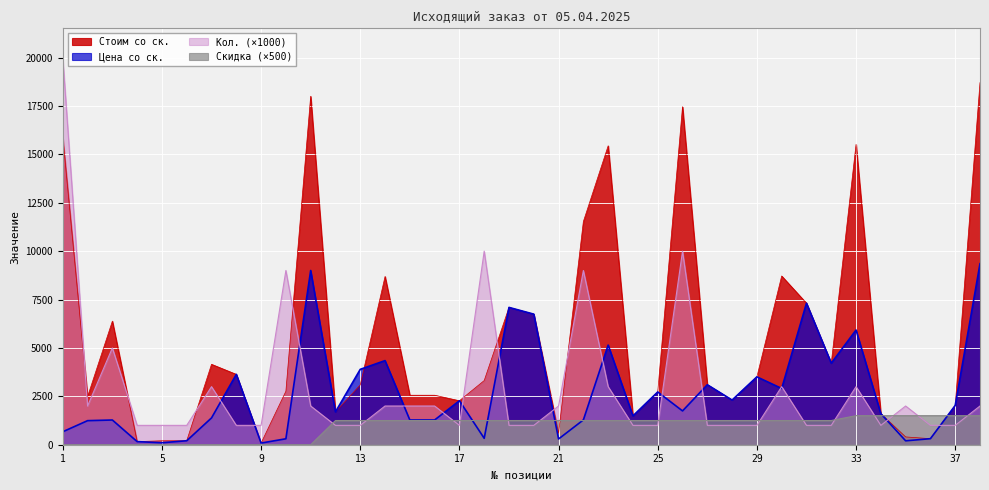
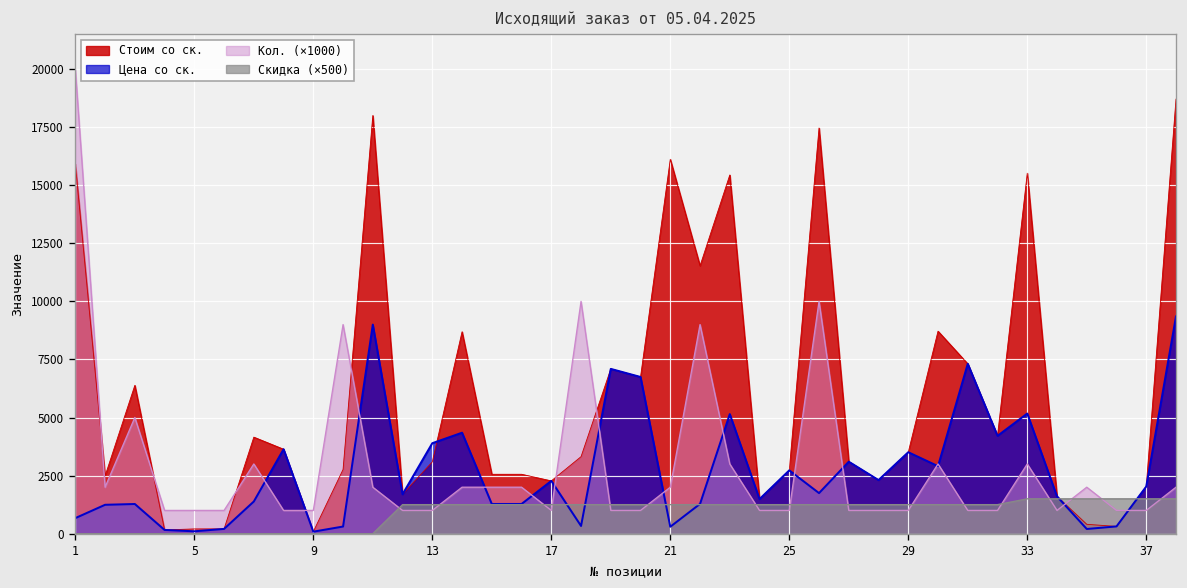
  {
    "Стоим со ск.": {
      "1": 15900,
      "13": 3100,
-     "21": 600,
+     "21": 16100,
      "33": 15500
    },
    "Цена со ск.": {
      "1": 700,
      "13": 3900,
      "21": 300,
-     "33": 5900
+     "33": 5200
    },
    "Кол. (×1000)": {
      "1": 20000,
      "5": 1000,
      "9": 1000,
      "13": 1000,
      "17": 1000,
      "21": 2000,
      "25": 1000,
      "29": 1000,
      "33": 3000,
      "37": 1000
    },
    "Скидка (×500)": {
      "1": 0,
      "13": 1300,
      "17": 1300,
      "21": 1300,
      "25": 1300,
      "29": 1300,
      "33": 1500,
      "37": 1500
    }
  }
